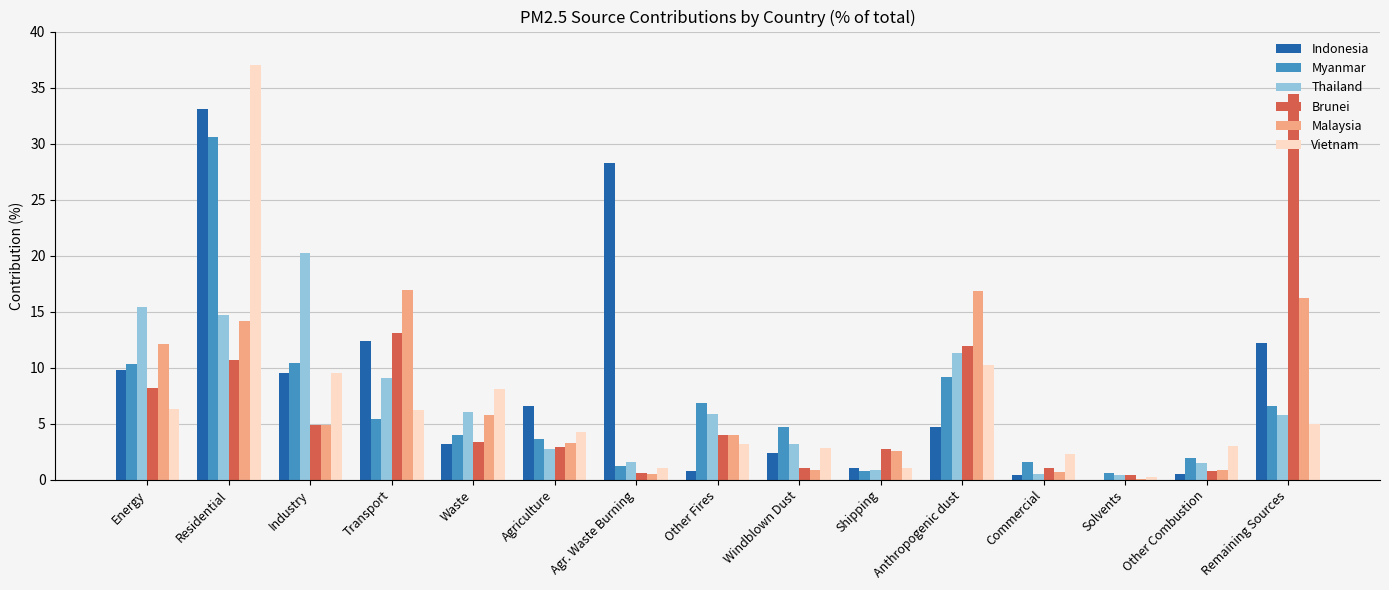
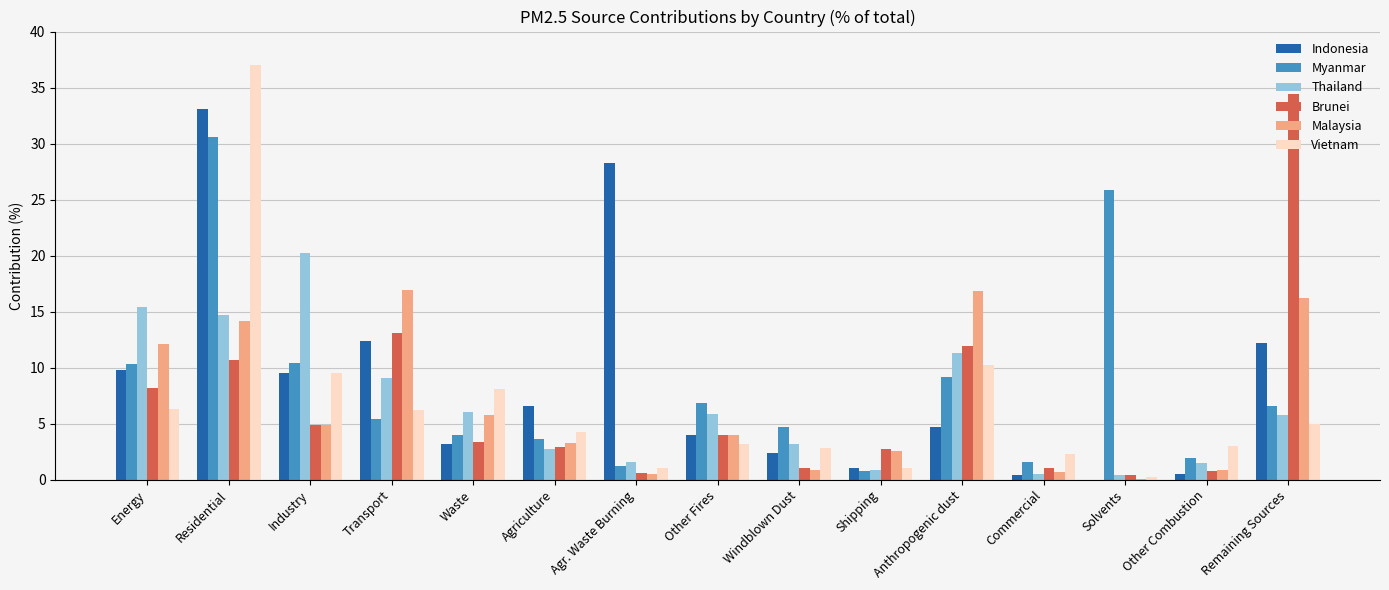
  {
    "Indonesia": {
      "Energy": 9.8,
      "Residential": 33.1,
      "Industry": 9.5,
      "Transport": 12.4,
      "Waste": 3.2,
      "Agriculture": 6.6,
      "Agr. Waste Burning": 28.3,
-     "Other Fires": 0.8,
+     "Other Fires": 4.0,
      "Windblown Dust": 2.4,
      "Shipping": 1.0,
      "Anthropogenic dust": 4.7,
      "Commercial": 0.4,
      "Solvents": 0.0,
      "Other Combustion": 0.5,
      "Remaining Sources": 12.2
    },
    "Myanmar": {
      "Energy": 10.3,
      "Residential": 30.6,
      "Industry": 10.4,
      "Transport": 5.4,
      "Waste": 4.0,
      "Agriculture": 3.6,
      "Agr. Waste Burning": 1.2,
      "Other Fires": 6.8,
      "Windblown Dust": 4.7,
      "Shipping": 0.8,
      "Anthropogenic dust": 9.2,
      "Commercial": 1.6,
-     "Solvents": 0.6,
+     "Solvents": 25.9,
      "Other Combustion": 1.9,
      "Remaining Sources": 6.6
    },
    "Thailand": {
      "Energy": 15.4,
      "Residential": 14.7,
      "Industry": 20.2,
      "Transport": 9.1,
      "Waste": 6.0,
      "Agriculture": 2.7,
      "Agr. Waste Burning": 1.6,
      "Other Fires": 5.9,
      "Windblown Dust": 3.2,
      "Shipping": 0.9,
      "Anthropogenic dust": 11.3,
      "Commercial": 0.5,
      "Solvents": 0.4,
      "Other Combustion": 1.5,
      "Remaining Sources": 5.8
    },
    "Brunei": {
      "Energy": 8.2,
      "Residential": 10.7,
      "Industry": 4.9,
      "Transport": 13.1,
      "Waste": 3.4,
      "Agriculture": 2.9,
      "Agr. Waste Burning": 0.6,
      "Other Fires": 4.0,
      "Windblown Dust": 1.0,
      "Shipping": 2.7,
      "Anthropogenic dust": 11.9,
      "Commercial": 1.0,
      "Solvents": 0.4,
      "Other Combustion": 0.8,
      "Remaining Sources": 34.4
    },
    "Malaysia": {
      "Energy": 12.1,
      "Residential": 14.2,
      "Industry": 4.9,
      "Transport": 16.9,
      "Waste": 5.8,
      "Agriculture": 3.3,
      "Agr. Waste Burning": 0.5,
      "Other Fires": 4.0,
      "Windblown Dust": 0.9,
      "Shipping": 2.6,
      "Anthropogenic dust": 16.8,
      "Commercial": 0.7,
      "Other Combustion": 0.9,
      "Remaining Sources": 16.2
    },
    "Vietnam": {
      "Energy": 6.3,
      "Residential": 37.0,
      "Industry": 9.5,
      "Transport": 6.2,
      "Waste": 8.1,
      "Agriculture": 4.3,
      "Agr. Waste Burning": 1.0,
      "Other Fires": 3.2,
      "Windblown Dust": 2.8,
      "Shipping": 1.0,
      "Anthropogenic dust": 10.2,
      "Commercial": 2.3,
      "Other Combustion": 3.0,
      "Remaining Sources": 5.0
    }
  }
